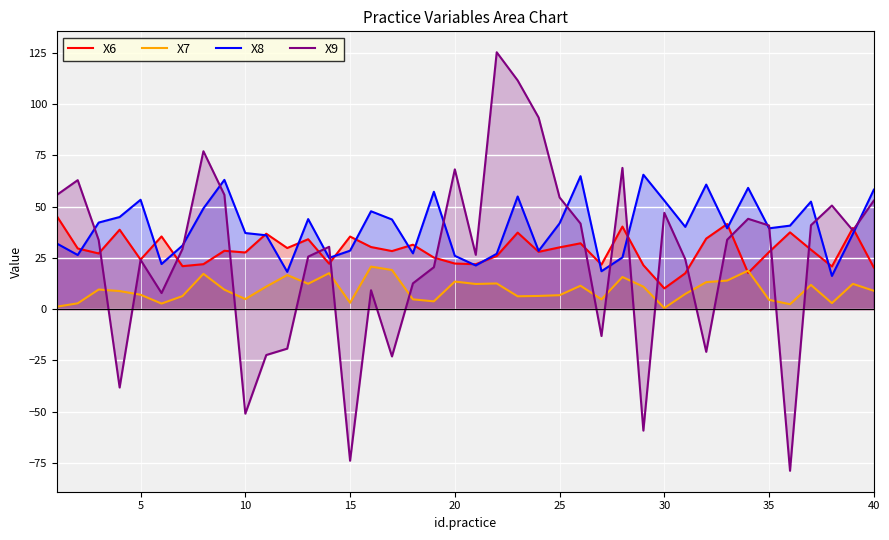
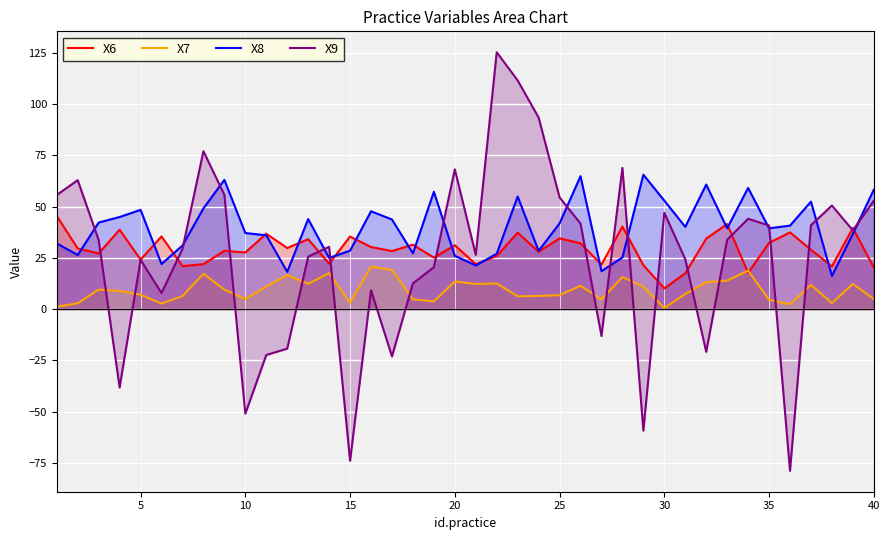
  {
    "X6": {
      "10": 28,
      "15": 35,
-     "20": 22,
-     "25": 30,
+     "20": 31,
+     "25": 35,
      "30": 10,
-     "35": 28,
+     "35": 32,
      "40": 20
    },
    "X7": {
      "5": 7,
      "10": 5,
      "15": 3,
      "20": 13,
      "25": 7,
      "30": 1,
      "35": 5,
-     "40": 9
+     "40": 5
    },
    "X8": {
-     "5": 53,
+     "5": 48,
      "10": 37,
      "15": 28,
      "20": 26,
      "25": 42,
      "30": 53,
      "35": 39,
      "40": 58
    }
  }
